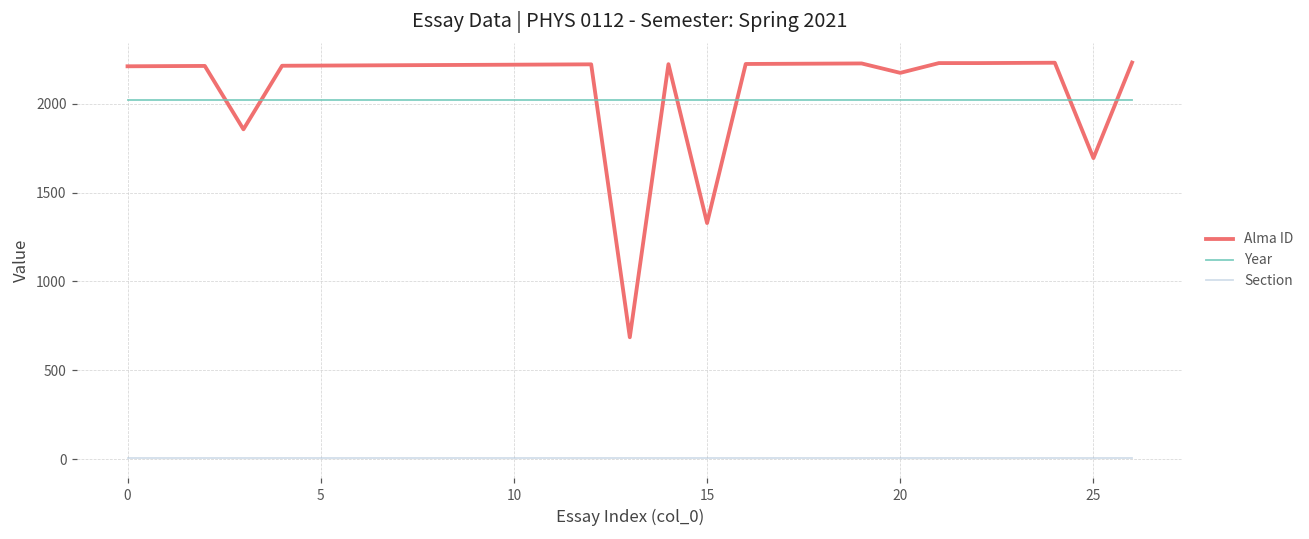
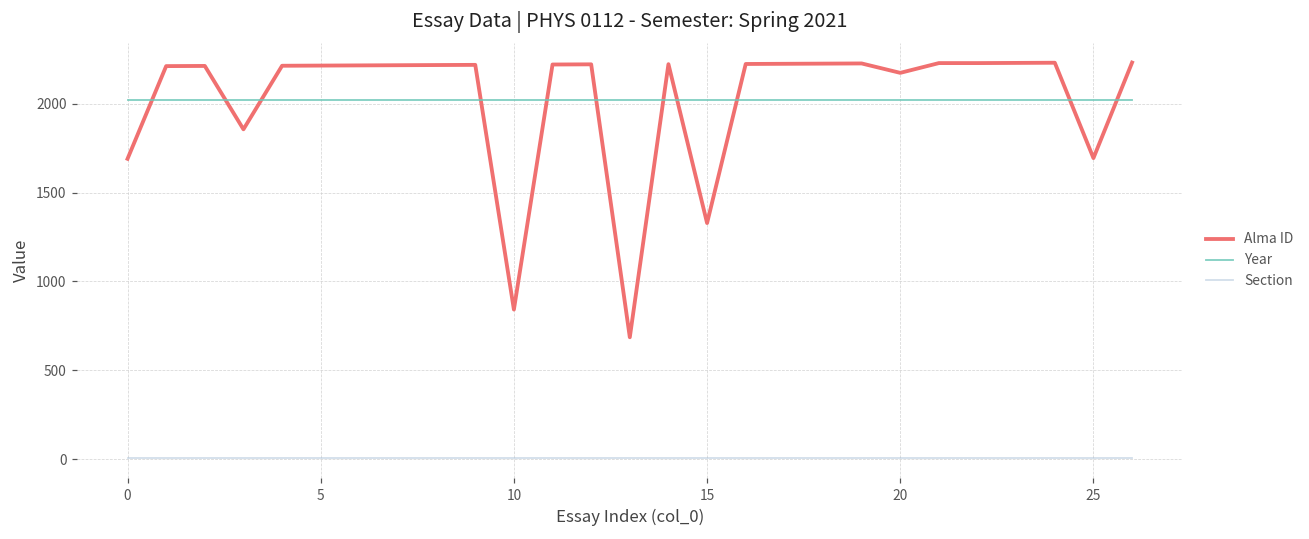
  {
    "Alma ID": {
-     "0": 2210,
+     "0": 1690,
      "5": 2220,
-     "10": 2220,
+     "10": 840,
      "15": 1330,
      "20": 2180,
      "25": 1700
    },
    "Year": {
      "0": 2020,
      "5": 2020,
      "10": 2020,
      "15": 2020,
      "20": 2020,
      "25": 2020
    },
    "Section": {
      "0": 10,
      "5": 10,
      "10": 10,
      "15": 10,
      "20": 10,
      "25": 10
    }
  }
